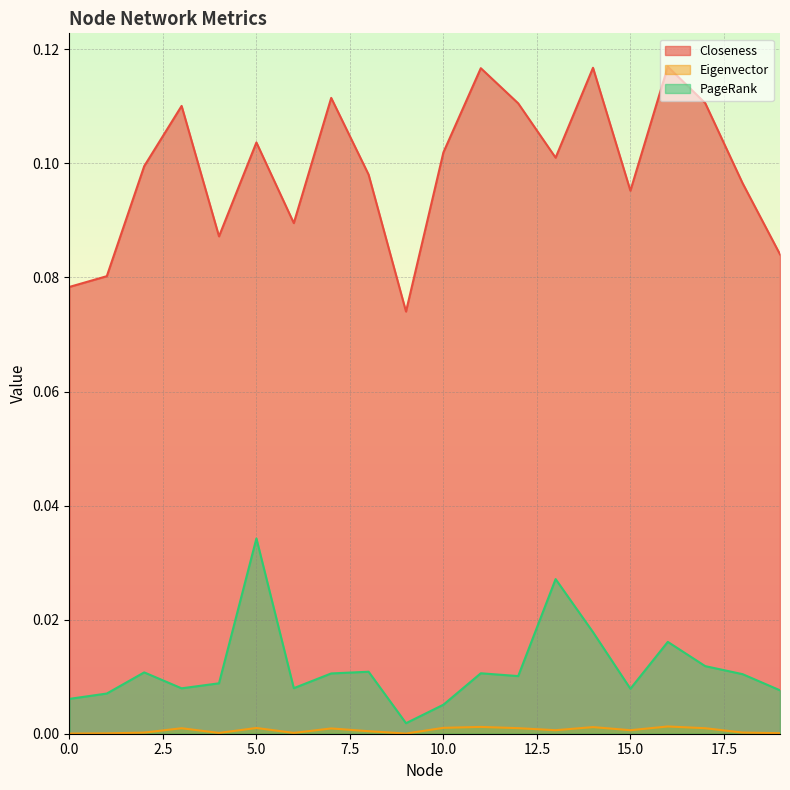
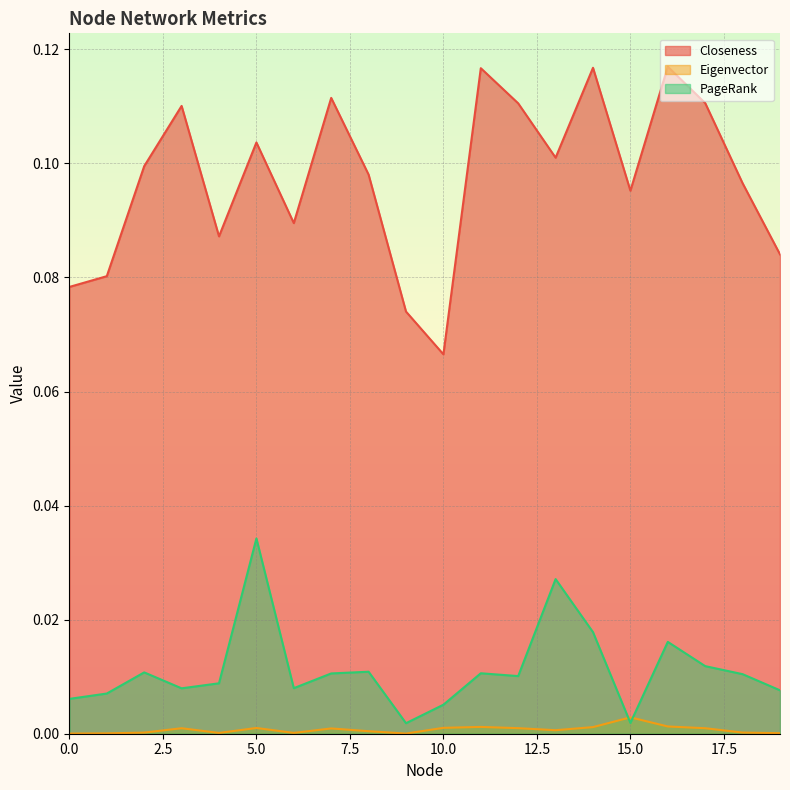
  {
    "Closeness": {
      "0.0": 0.078,
      "5.0": 0.104,
-     "10.0": 0.102,
+     "10.0": 0.067,
      "15.0": 0.095
    },
    "Eigenvector": {
      "0.0": 0.000,
      "5.0": 0.001,
      "10.0": 0.001,
-     "15.0": 0.001
+     "15.0": 0.003
    },
    "PageRank": {
      "0.0": 0.006,
      "5.0": 0.034,
      "10.0": 0.005,
-     "15.0": 0.008
+     "15.0": 0.002
    }
  }
